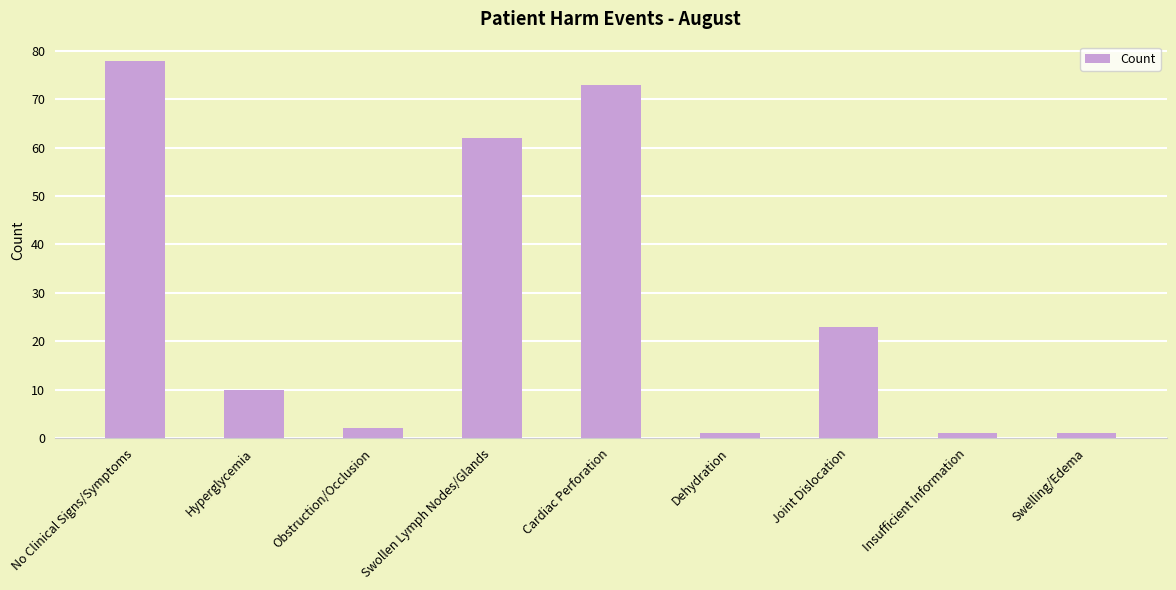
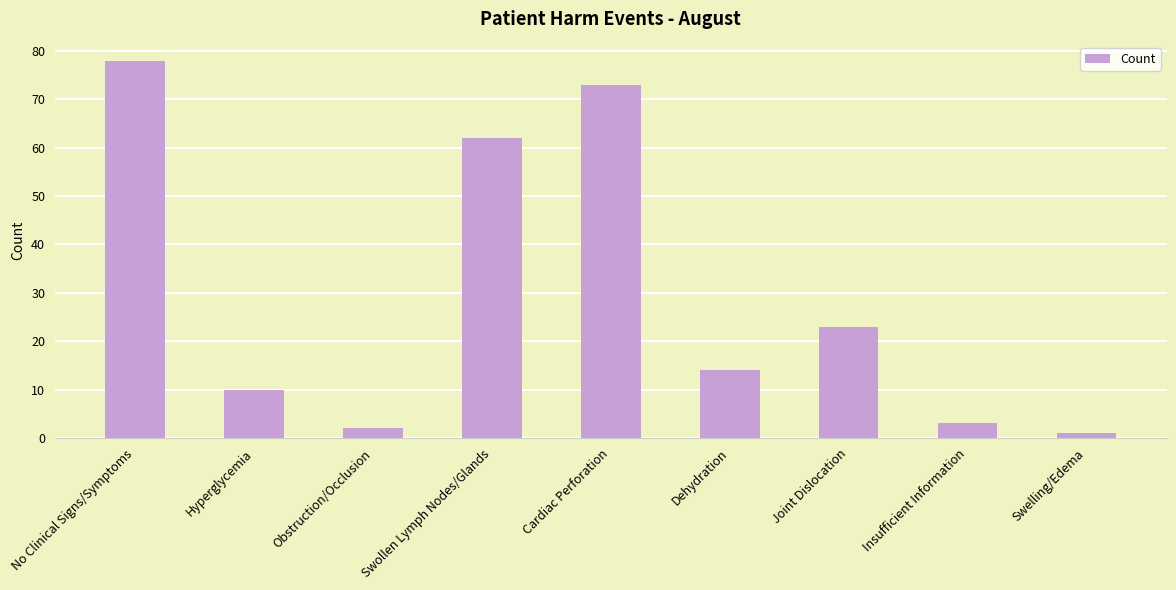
  {
    "No Clinical Signs/Symptoms": 78,
    "Hyperglycemia": 10,
    "Obstruction/Occlusion": 2,
    "Swollen Lymph Nodes/Glands": 62,
    "Cardiac Perforation": 73,
-   "Dehydration": 1,
+   "Dehydration": 14,
    "Joint Dislocation": 23,
-   "Insufficient Information": 1,
+   "Insufficient Information": 3,
    "Swelling/Edema": 1
  }
